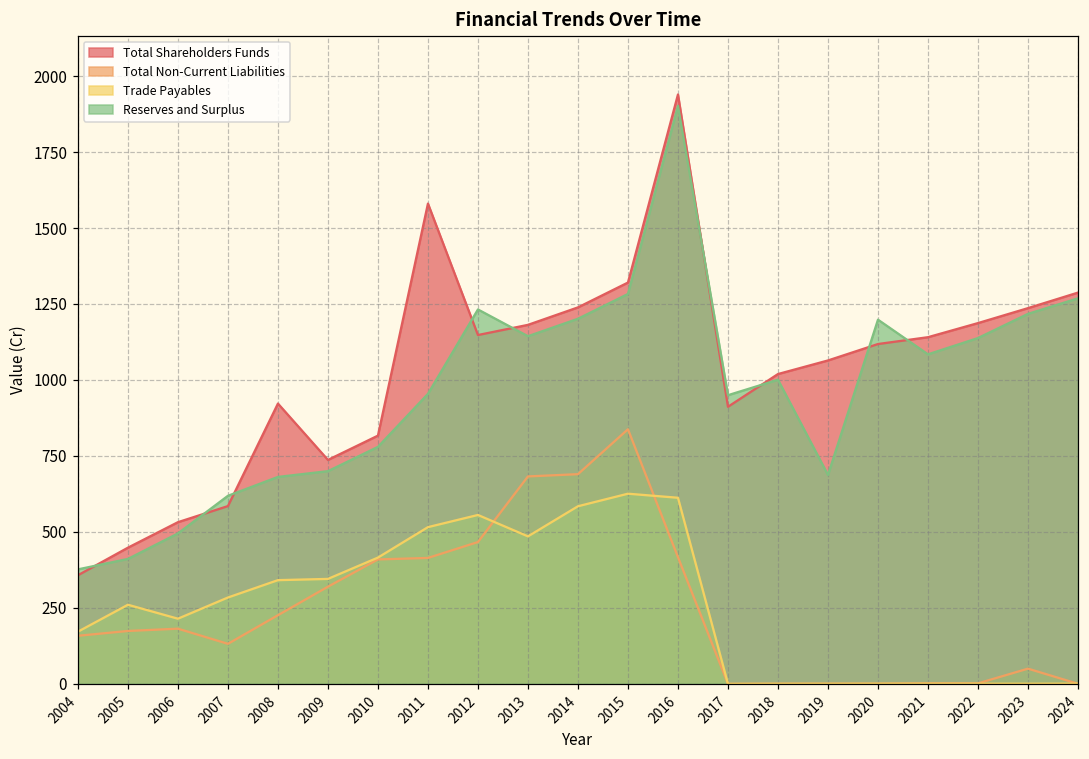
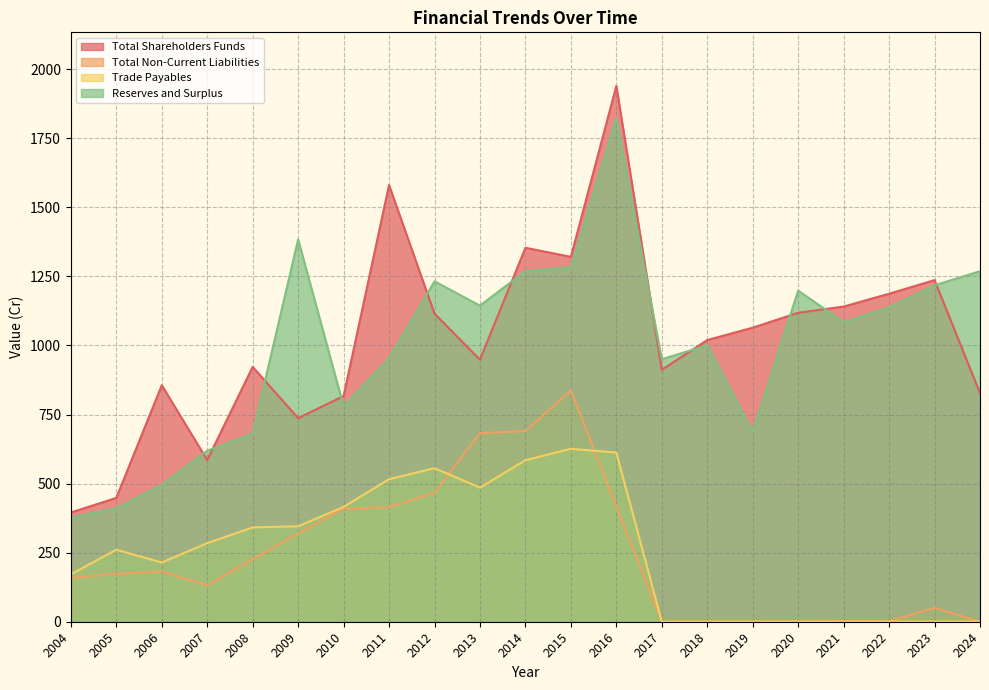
  {
    "Total Shareholders Funds": {
-     "2004": 360,
+     "2004": 400,
      "2005": 450,
-     "2006": 530,
+     "2006": 860,
      "2007": 590,
      "2008": 920,
      "2009": 740,
      "2010": 820,
      "2011": 1580,
-     "2012": 1150,
-     "2013": 1180,
-     "2014": 1240,
+     "2012": 1110,
+     "2013": 950,
+     "2014": 1350,
      "2015": 1320,
      "2016": 1940,
      "2017": 910,
      "2018": 1020,
      "2019": 1060,
      "2020": 1120,
      "2021": 1140,
      "2022": 1190,
      "2023": 1240,
-     "2024": 1290
+     "2024": 830
    },
    "Reserves and Surplus": {
      "2004": 380,
      "2005": 410,
      "2006": 500,
      "2007": 620,
      "2008": 680,
-     "2009": 700,
+     "2009": 1380,
      "2010": 780,
      "2011": 950,
      "2012": 1230,
      "2013": 1140,
-     "2014": 1200,
+     "2014": 1270,
      "2015": 1280,
-     "2016": 1900,
+     "2016": 1820,
      "2017": 950,
      "2018": 1000,
      "2019": 690,
      "2020": 1200,
      "2021": 1080,
      "2022": 1140,
      "2023": 1220,
      "2024": 1270
    }
  }
